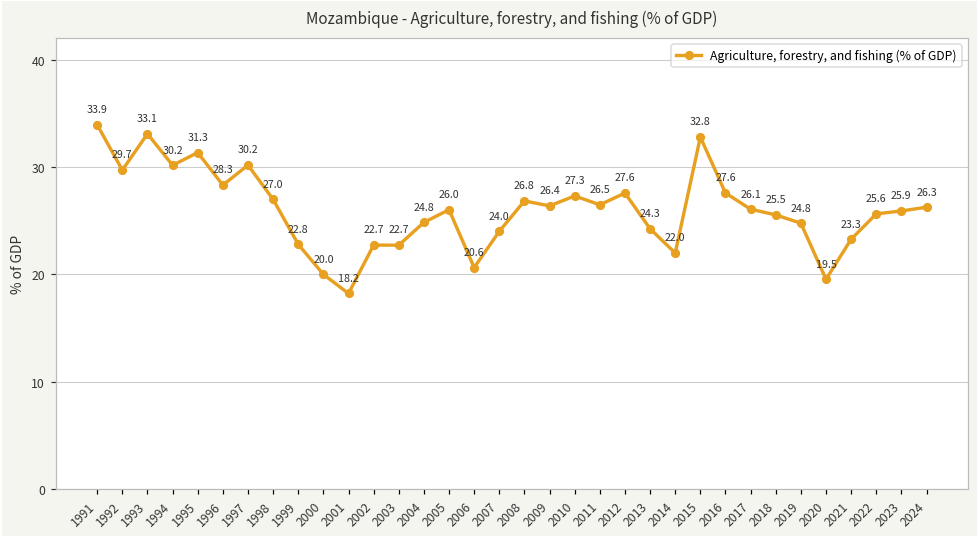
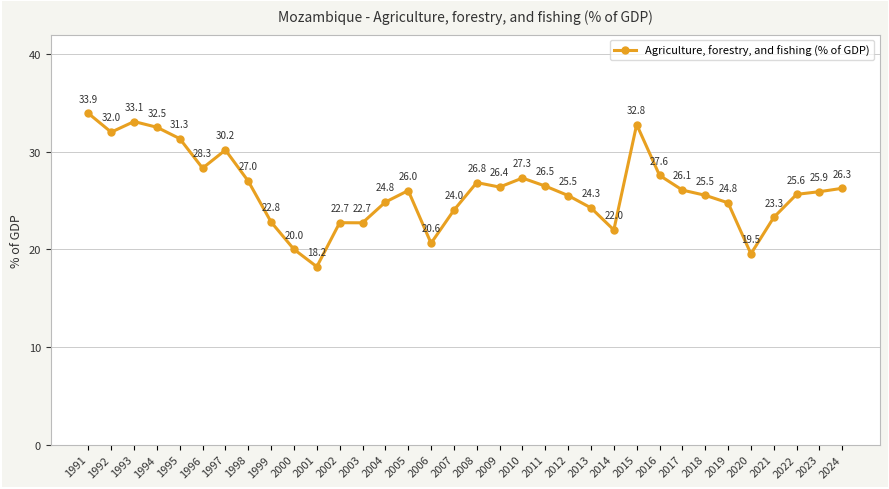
  {
    "1991": 33.9,
-   "1992": 29.7,
+   "1992": 32.0,
    "1993": 33.1,
-   "1994": 30.2,
+   "1994": 32.5,
    "1995": 31.3,
    "1996": 28.3,
    "1997": 30.2,
    "1998": 27.0,
    "1999": 22.8,
    "2000": 20.0,
    "2001": 18.2,
    "2002": 22.7,
    "2003": 22.7,
    "2004": 24.8,
    "2005": 26.0,
    "2006": 20.6,
    "2007": 24.0,
    "2008": 26.8,
    "2009": 26.4,
    "2010": 27.3,
    "2011": 26.5,
-   "2012": 27.6,
+   "2012": 25.5,
    "2013": 24.3,
    "2014": 22.0,
    "2015": 32.8,
    "2016": 27.6,
    "2017": 26.1,
    "2018": 25.5,
    "2019": 24.8,
    "2020": 19.5,
    "2021": 23.3,
    "2022": 25.6,
    "2023": 25.9,
    "2024": 26.3
  }
